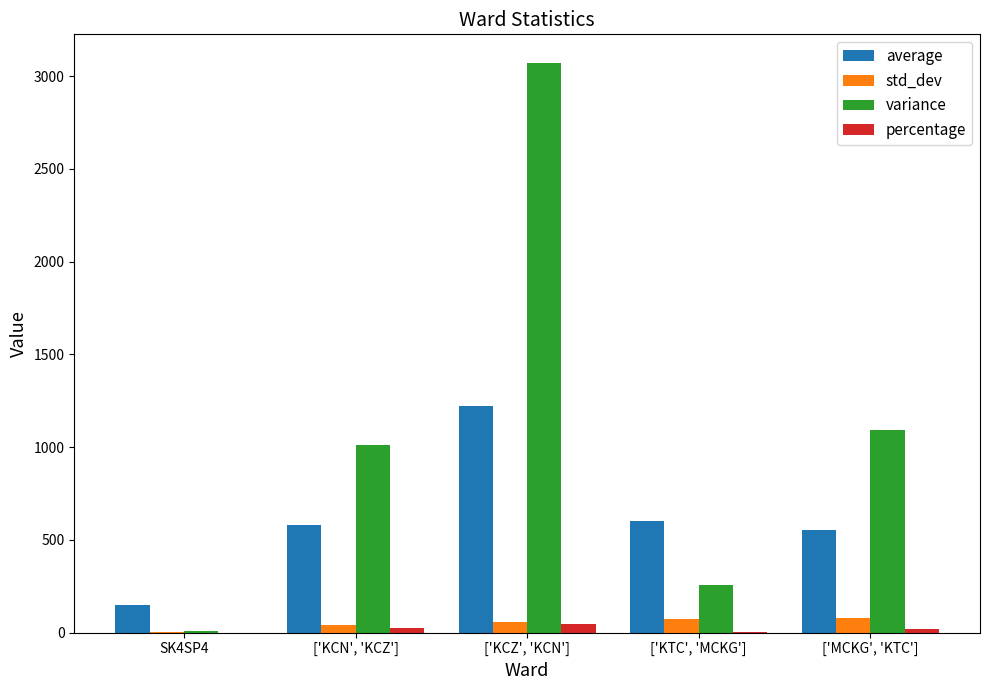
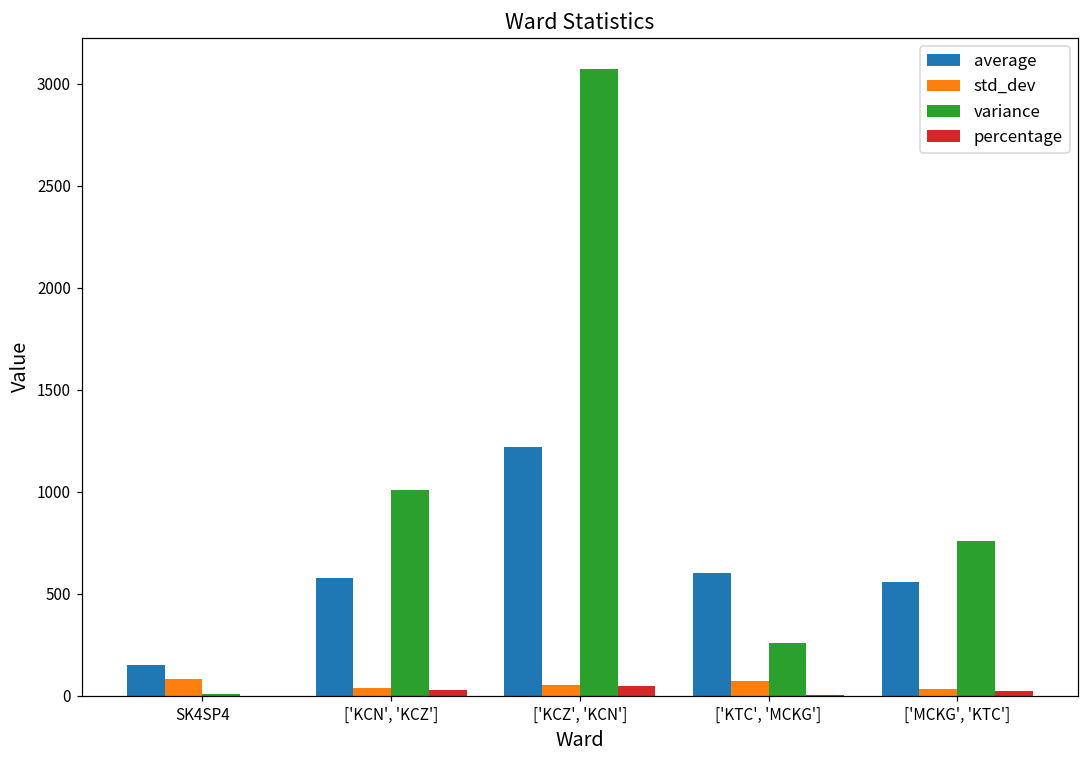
  {
    "average": {
      "SK4SP4": 150,
      "['KCN', 'KCZ']": 580,
      "['KCZ', 'KCN']": 1220,
      "['KTC', 'MCKG']": 600,
      "['MCKG', 'KTC']": 560
    },
    "std_dev": {
-     "SK4SP4": 0,
+     "SK4SP4": 80,
      "['KCN', 'KCZ']": 40,
      "['KCZ', 'KCN']": 60,
      "['KTC', 'MCKG']": 70,
-     "['MCKG', 'KTC']": 80
+     "['MCKG', 'KTC']": 30
    },
    "variance": {
      "['KCN', 'KCZ']": 1010,
      "['KCZ', 'KCN']": 3070,
      "['KTC', 'MCKG']": 260,
-     "['MCKG', 'KTC']": 1090
+     "['MCKG', 'KTC']": 760
    },
    "percentage": {
      "['KCN', 'KCZ']": 30,
      "['KCZ', 'KCN']": 50,
      "['MCKG', 'KTC']": 20
    }
  }
